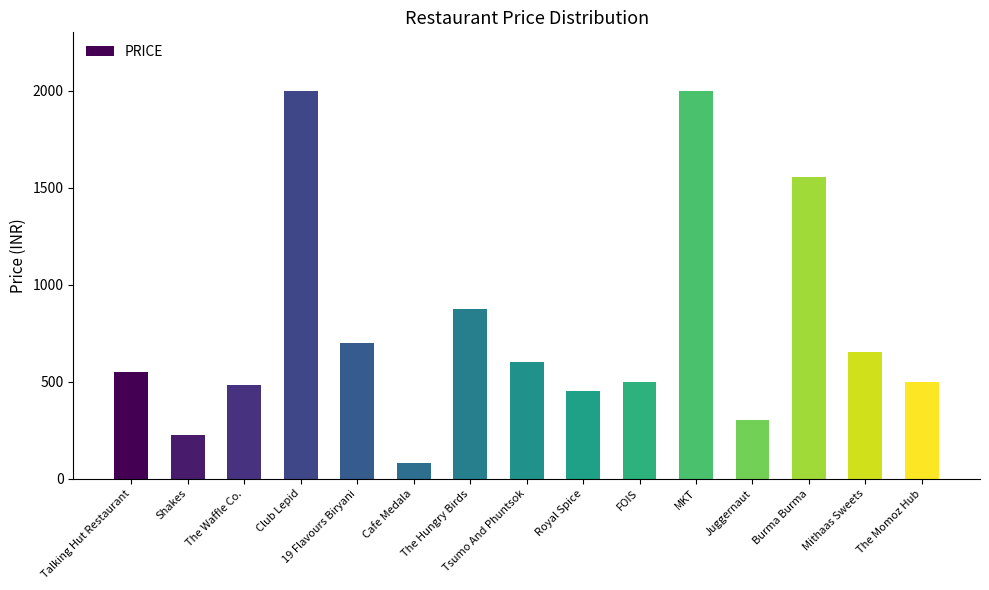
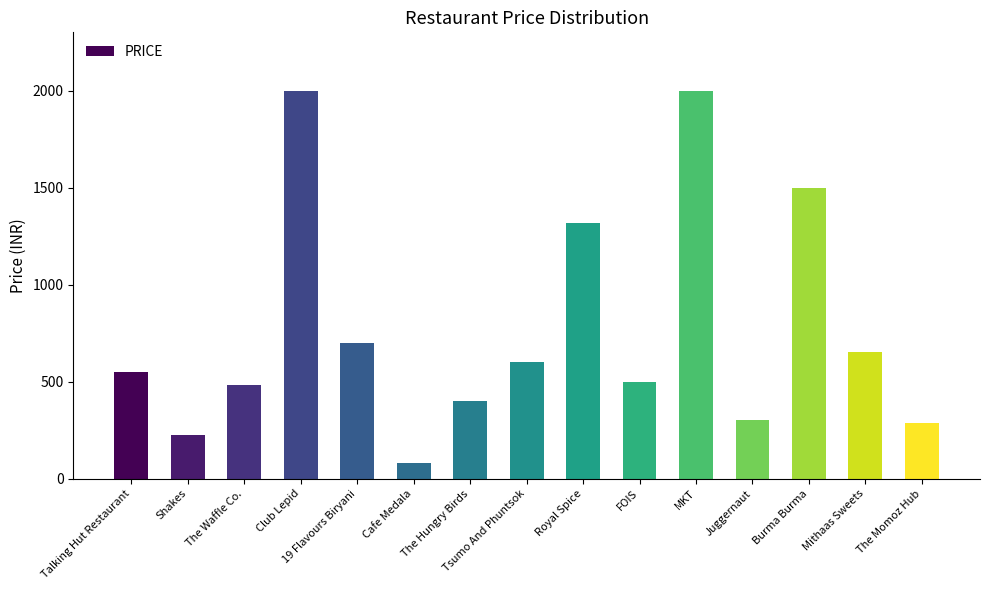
  {
    "Talking Hut Restaurant": 550,
    "Shakes": 230,
    "The Waffle Co.": 490,
    "Club Lepid": 2000,
    "19 Flavours Biryani": 700,
    "Cafe Medala": 80,
-   "The Hungry Birds": 870,
+   "The Hungry Birds": 400,
    "Tsumo And Phuntsok": 600,
-   "Royal Spice": 450,
+   "Royal Spice": 1320,
    "FOIS": 500,
    "MKT": 2000,
    "Juggernaut": 300,
-   "Burma Burma": 1560,
+   "Burma Burma": 1500,
    "Mithaas Sweets": 650,
-   "The Momoz Hub": 500
+   "The Momoz Hub": 290
  }
